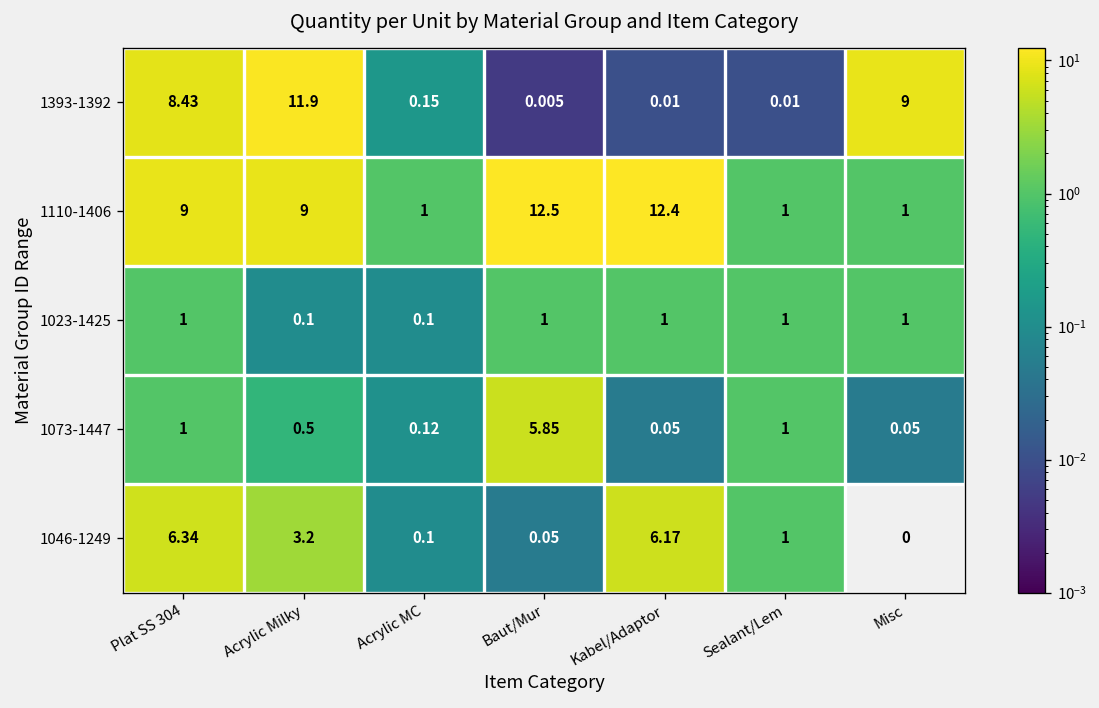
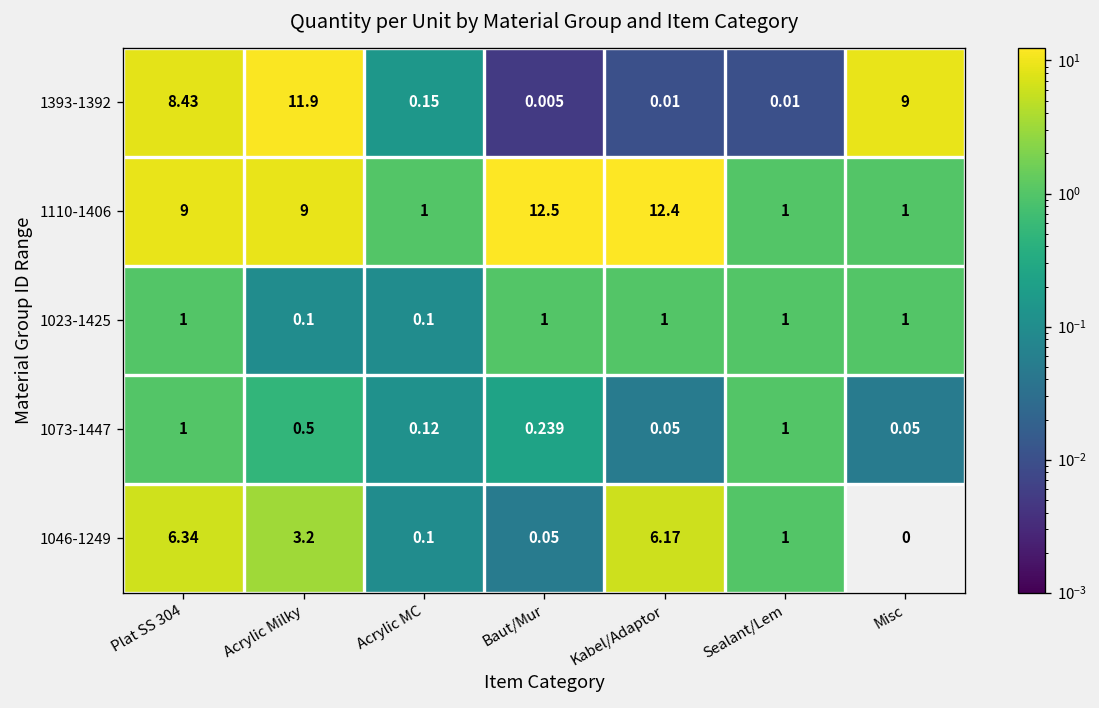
  {
    "1393-1392": {
      "Plat SS 304": 8.43,
      "Acrylic Milky": 11.9,
      "Acrylic MC": 0.15,
      "Baut/Mur": 0.005,
      "Kabel/Adaptor": 0.01,
      "Sealant/Lem": 0.01,
      "Misc": 9
    },
    "1110-1406": {
      "Plat SS 304": 9,
      "Acrylic Milky": 9,
      "Acrylic MC": 1,
      "Baut/Mur": 12.5,
      "Kabel/Adaptor": 12.4,
      "Sealant/Lem": 1,
      "Misc": 1
    },
    "1023-1425": {
      "Plat SS 304": 1,
      "Acrylic Milky": 0.1,
      "Acrylic MC": 0.1,
      "Baut/Mur": 1,
      "Kabel/Adaptor": 1,
      "Sealant/Lem": 1,
      "Misc": 1
    },
    "1073-1447": {
      "Plat SS 304": 1,
      "Acrylic Milky": 0.5,
      "Acrylic MC": 0.12,
-     "Baut/Mur": 5.85,
+     "Baut/Mur": 0.239,
      "Kabel/Adaptor": 0.05,
      "Sealant/Lem": 1,
      "Misc": 0.05
    },
    "1046-1249": {
      "Plat SS 304": 6.34,
      "Acrylic Milky": 3.2,
      "Acrylic MC": 0.1,
      "Baut/Mur": 0.05,
      "Kabel/Adaptor": 6.17,
      "Sealant/Lem": 1,
      "Misc": 0
    }
  }
